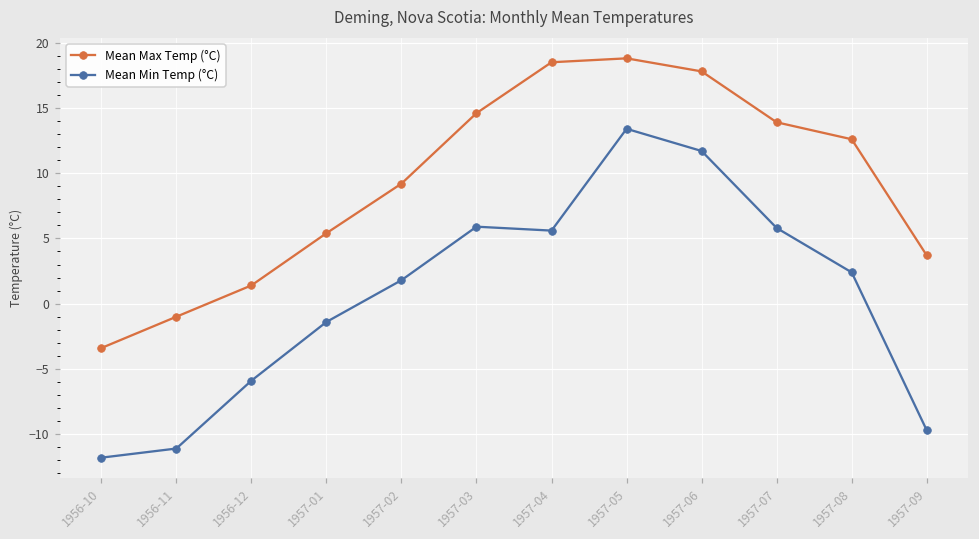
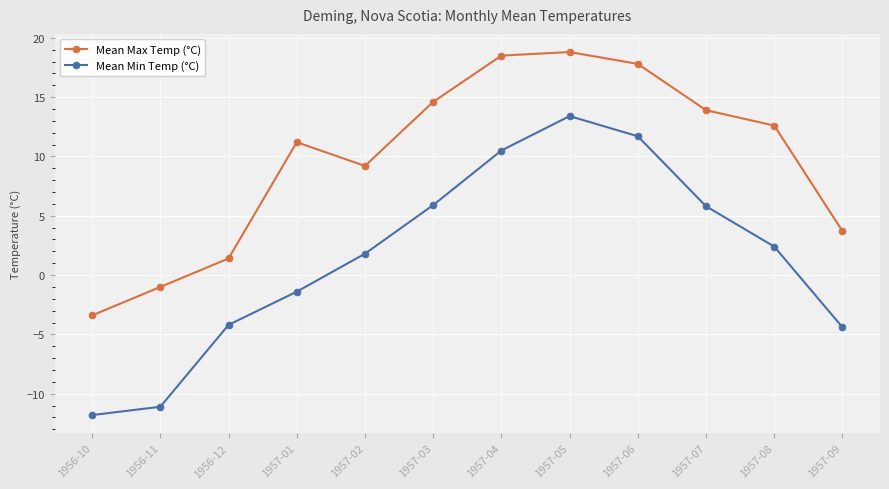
  {
    "Mean Max Temp (°C)": {
      "1956-10": -3.4,
      "1956-11": -1.0,
      "1956-12": 1.4,
-     "1957-01": 5.4,
+     "1957-01": 11.2,
      "1957-02": 9.2,
      "1957-03": 14.6,
      "1957-04": 18.5,
      "1957-05": 18.8,
      "1957-06": 17.8,
      "1957-07": 13.9,
      "1957-08": 12.6,
      "1957-09": 3.7
    },
    "Mean Min Temp (°C)": {
      "1956-10": -11.8,
      "1956-11": -11.1,
-     "1956-12": -5.9,
+     "1956-12": -4.2,
      "1957-01": -1.4,
      "1957-02": 1.8,
      "1957-03": 5.9,
-     "1957-04": 5.6,
+     "1957-04": 10.5,
      "1957-05": 13.4,
      "1957-06": 11.7,
      "1957-07": 5.8,
      "1957-08": 2.4,
-     "1957-09": -9.7
+     "1957-09": -4.4
    }
  }
